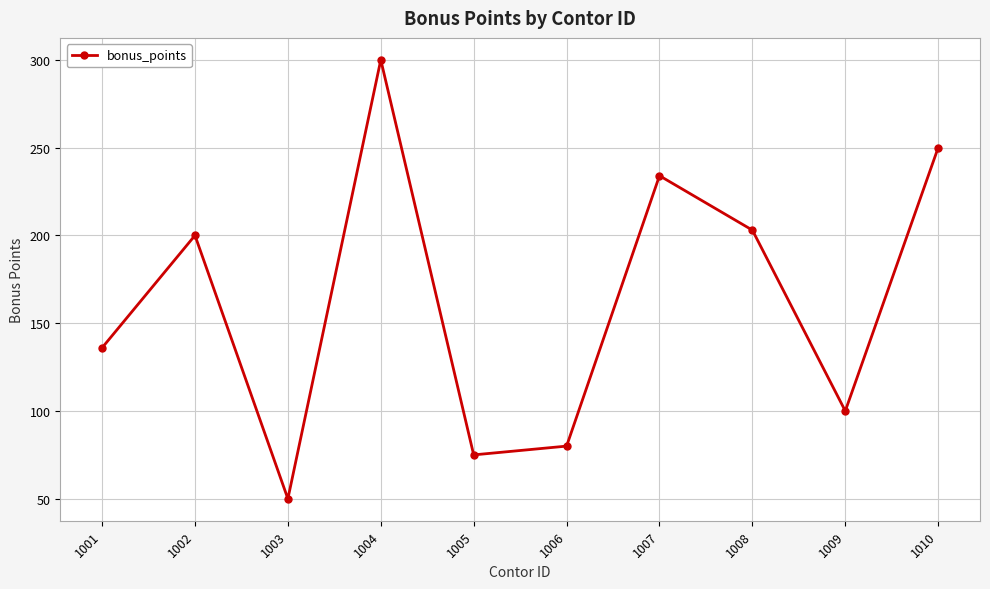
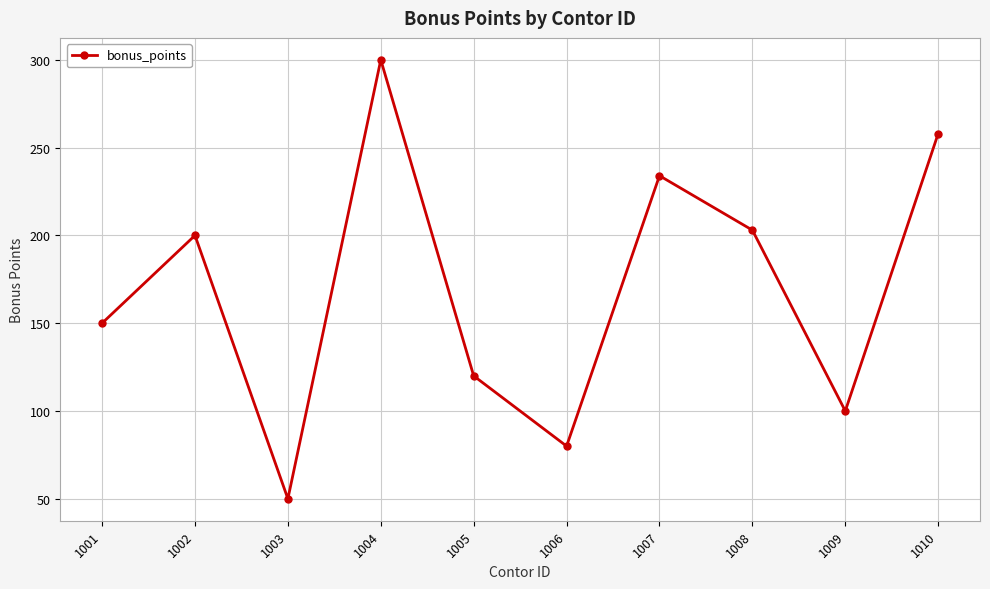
  {
-   "1001": 136,
+   "1001": 150,
    "1002": 200,
    "1003": 50,
    "1004": 300,
-   "1005": 75,
+   "1005": 120,
    "1006": 80,
    "1007": 234,
    "1008": 203,
    "1009": 100,
-   "1010": 250
+   "1010": 258
  }
